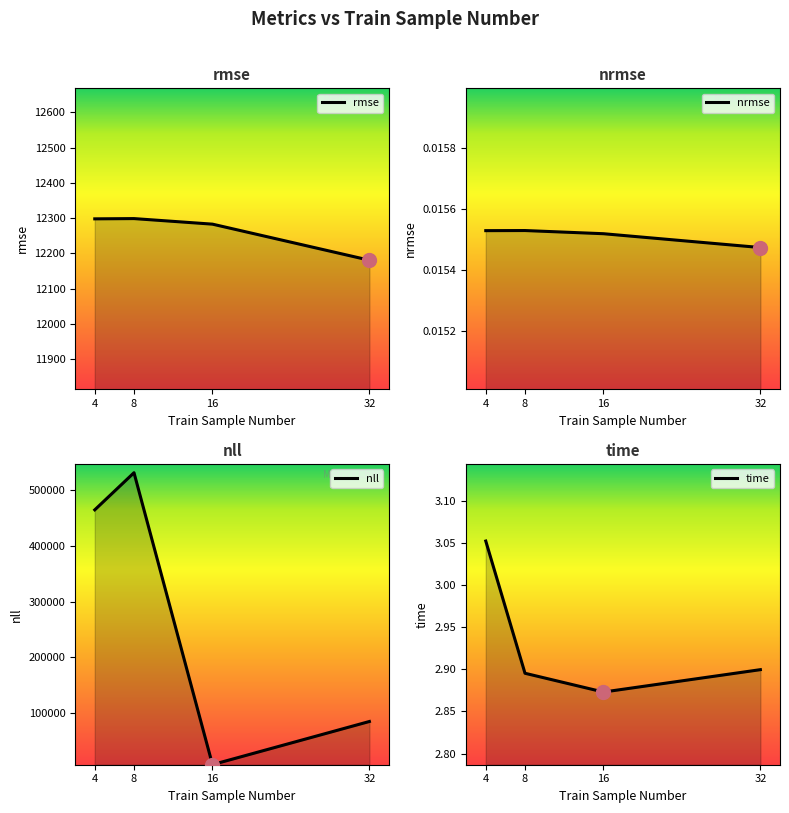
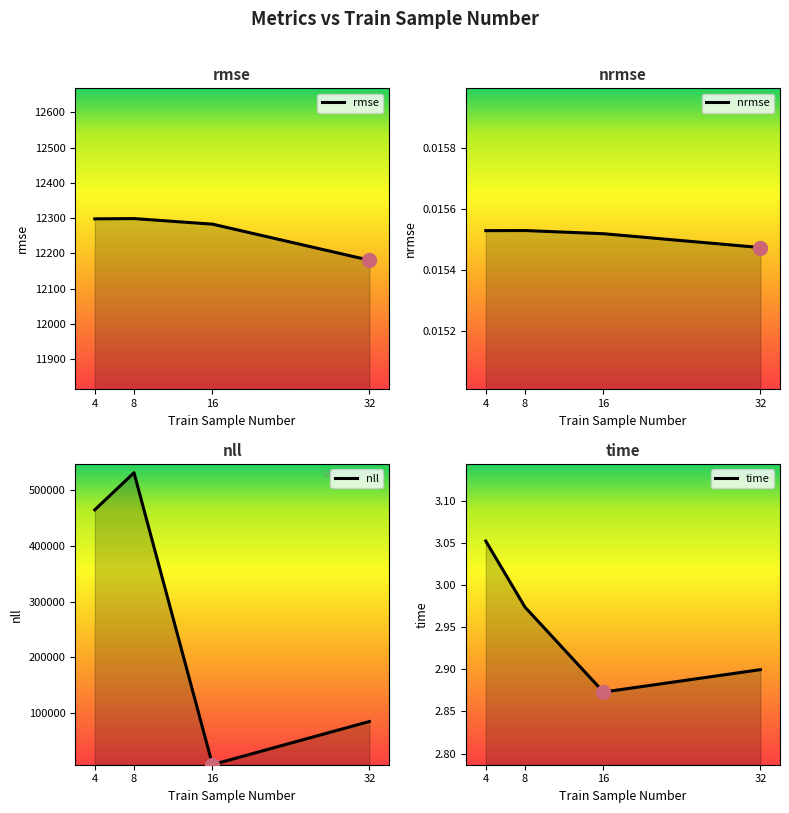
  {
    "rmse": {
      "rmse": {
        "4": 12300,
        "8": 12300,
        "16": 12280
      }
    },
    "nrmse": {
      "nrmse": {
        "4": 0.01553,
        "8": 0.01553,
        "16": 0.01552
      }
    },
    "nll": {
      "nll": {
        "4": 470000,
        "8": 530000,
        "32": 80000
      }
    },
    "time": {
      "time": {
        "4": 3.05,
-       "8": 2.90,
+       "8": 2.97,
        "32": 2.90
      }
    }
  }
